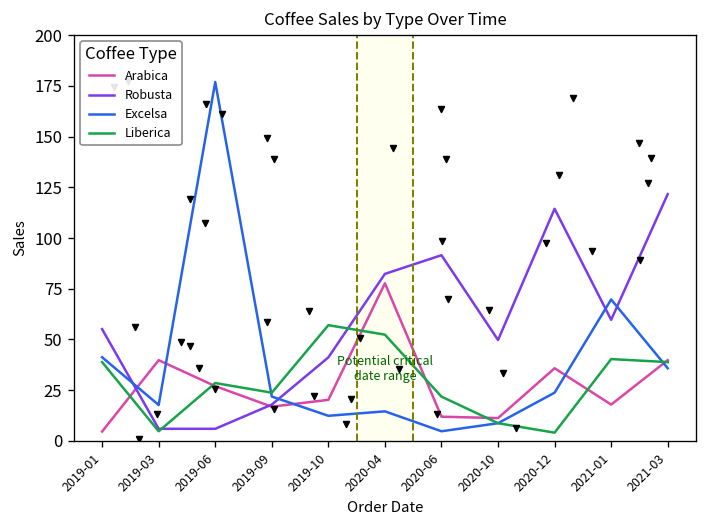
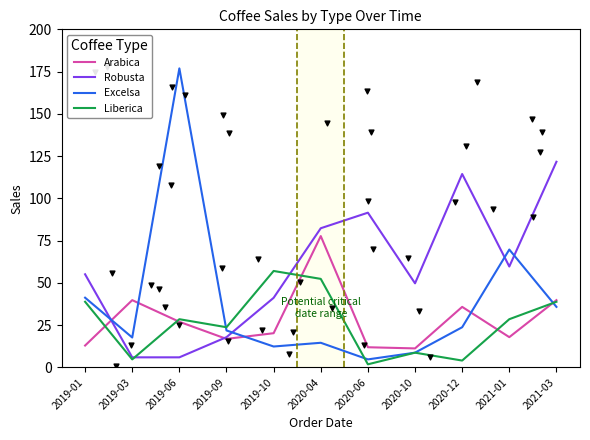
  {
    "Arabica": {
-     "2019-01": 5,
+     "2019-01": 13,
      "2019-03": 40,
      "2019-06": 27,
      "2019-10": 20,
      "2020-04": 78,
      "2020-06": 12,
      "2020-10": 11,
      "2020-12": 36,
      "2021-01": 18
    },
    "Robusta": {
      "2019-01": 55,
      "2019-06": 6,
      "2019-10": 41,
      "2020-04": 82,
      "2020-06": 92,
      "2020-10": 50,
      "2020-12": 114,
      "2021-01": 60,
      "2021-03": 122
    },
    "Excelsa": {
      "2019-01": 41,
      "2019-03": 18,
      "2019-06": 177,
      "2019-09": 22,
      "2019-10": 12,
      "2020-04": 15,
      "2020-06": 5,
      "2020-12": 24,
      "2021-01": 70,
      "2021-03": 36
    },
    "Liberica": {
      "2019-01": 39,
      "2019-06": 29,
      "2019-09": 24,
      "2019-10": 57,
      "2020-04": 52,
-     "2020-06": 22,
+     "2020-06": 2,
      "2020-12": 4,
-     "2021-01": 40
+     "2021-01": 29
    }
  }
